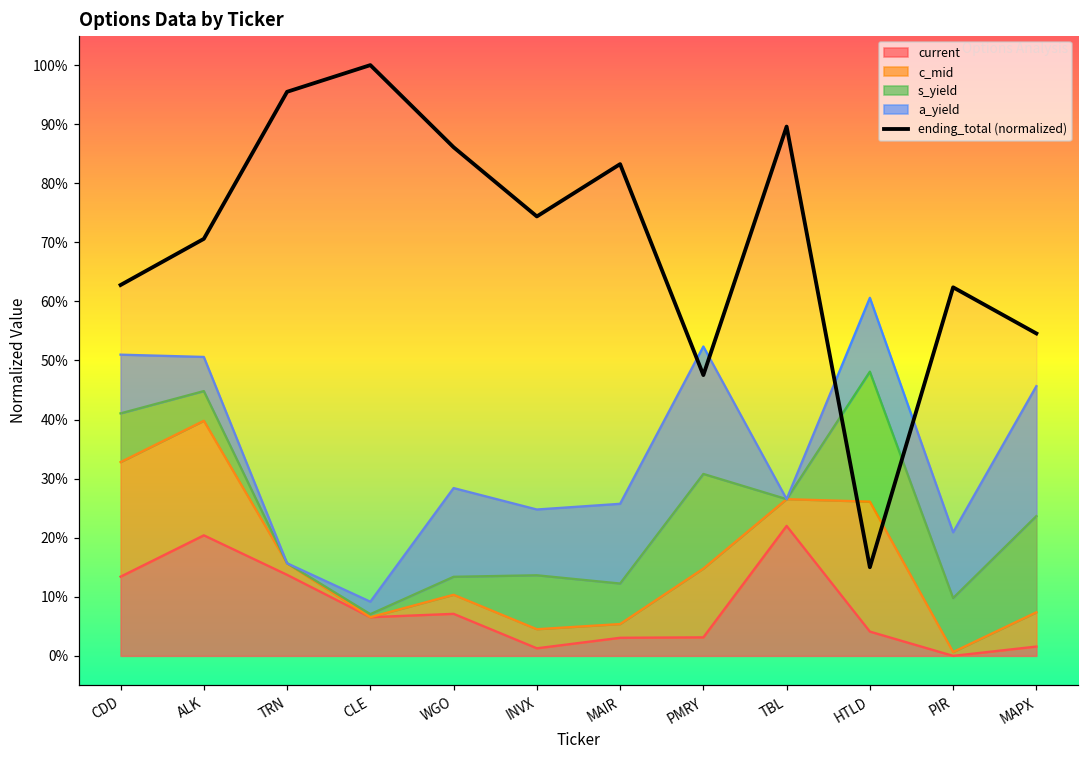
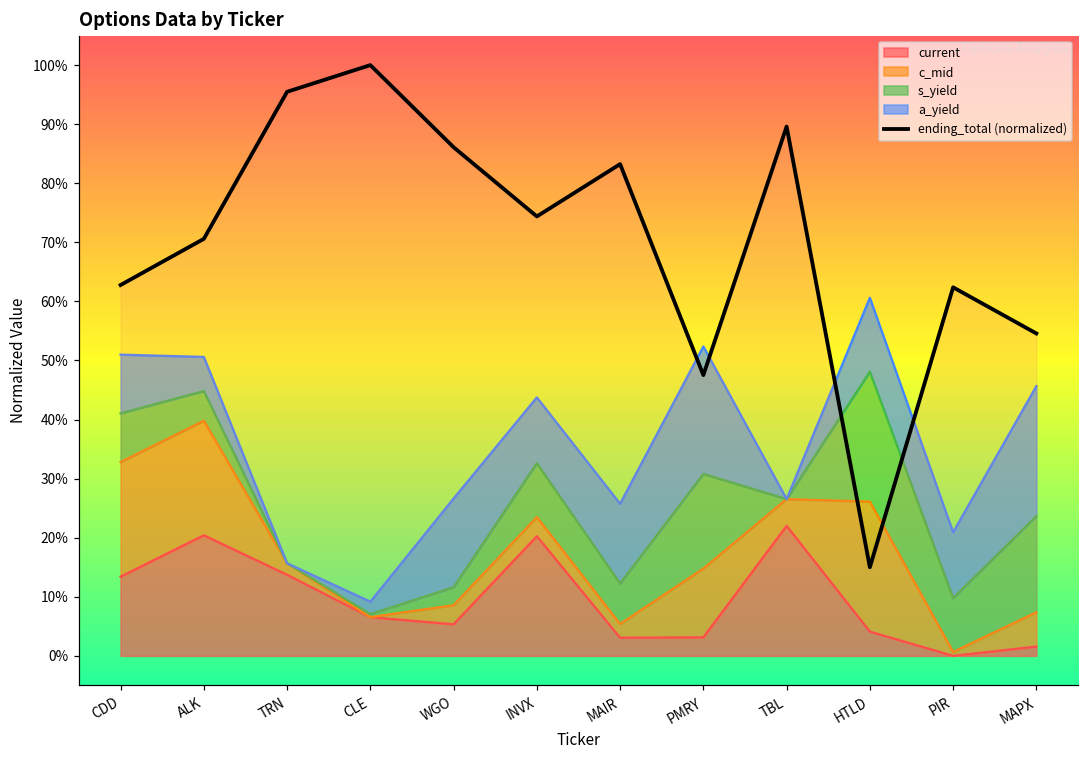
  {
    "current": {
      "CDD": "13%",
      "ALK": "20%",
      "TRN": "14%",
-     "WGO": "7%",
-     "INVX": "1%",
+     "WGO": "5%",
+     "INVX": "20%",
      "MAIR": "3%",
      "PMRY": "3%",
      "TBL": "22%",
      "HTLD": "4%",
      "PIR": "0%",
      "MAPX": "2%"
    },
    "c_mid": {
      "CDD": "19%",
      "ALK": "19%",
      "WGO": "3%",
      "INVX": "3%",
      "MAIR": "2%",
      "PMRY": "12%",
      "HTLD": "22%",
      "PIR": "1%",
      "MAPX": "6%"
    },
    "s_yield": {
      "CDD": "8%",
      "ALK": "5%",
      "CLE": "1%",
      "WGO": "3%",
      "INVX": "9%",
      "MAIR": "7%",
      "PMRY": "16%",
      "HTLD": "22%",
      "PIR": "9%",
      "MAPX": "16%"
    },
    "a_yield": {
      "CDD": "10%",
      "ALK": "6%",
      "CLE": "2%",
      "WGO": "15%",
      "INVX": "11%",
      "MAIR": "13%",
      "PMRY": "22%",
      "HTLD": "13%",
      "PIR": "11%",
      "MAPX": "22%"
    },
    "ending_total (normalized)": {
      "CDD": "63%",
      "ALK": "71%",
      "TRN": "95%",
      "CLE": "100%",
      "WGO": "86%",
      "INVX": "74%",
      "MAIR": "83%",
      "PMRY": "48%",
      "TBL": "90%",
      "HTLD": "15%",
      "PIR": "62%",
      "MAPX": "55%"
    }
  }
